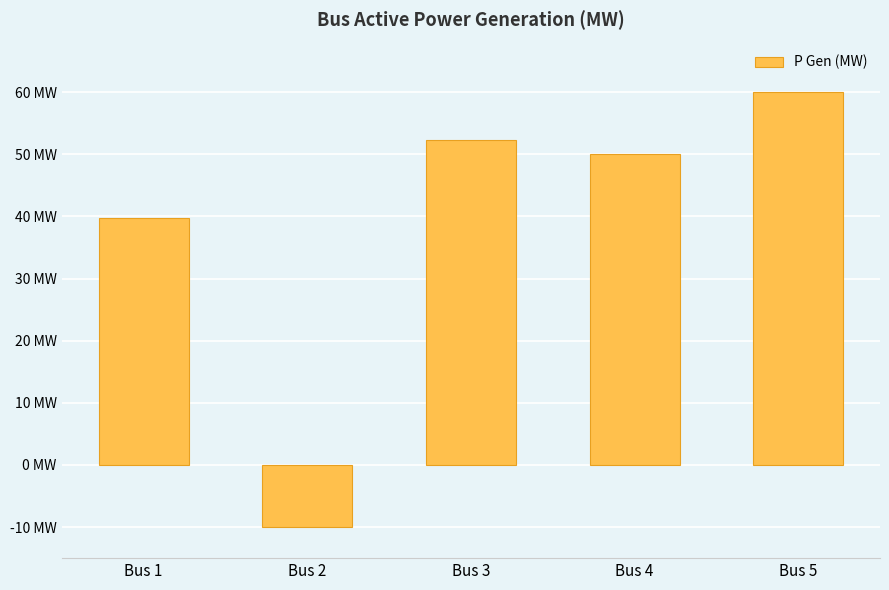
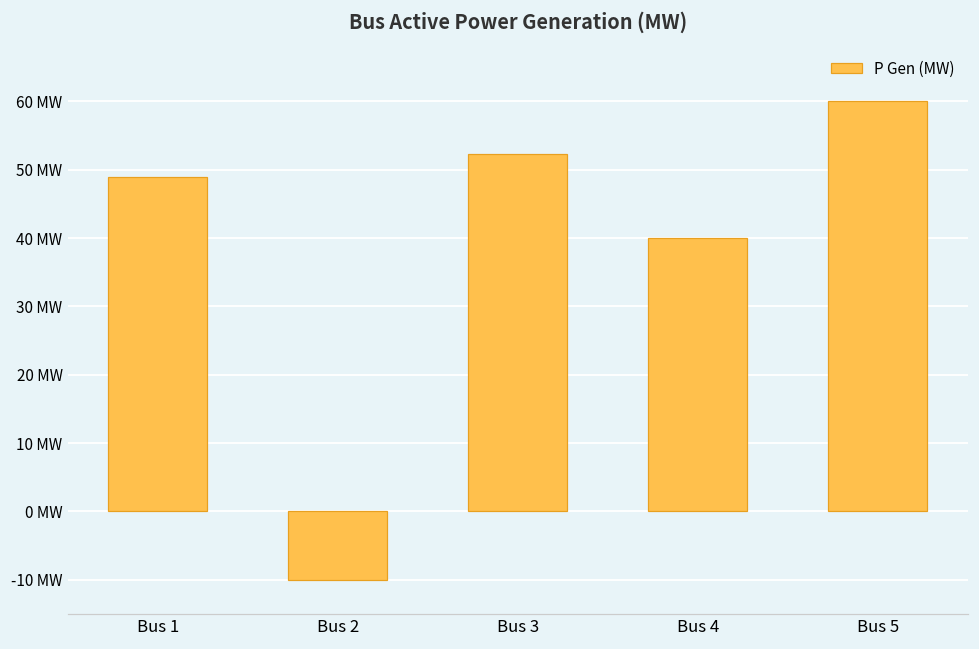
  {
-   "Bus 1": "40 MW",
+   "Bus 1": "49 MW",
    "Bus 2": "-10 MW",
    "Bus 3": "52 MW",
-   "Bus 4": "50 MW",
+   "Bus 4": "40 MW",
    "Bus 5": "60 MW"
  }
